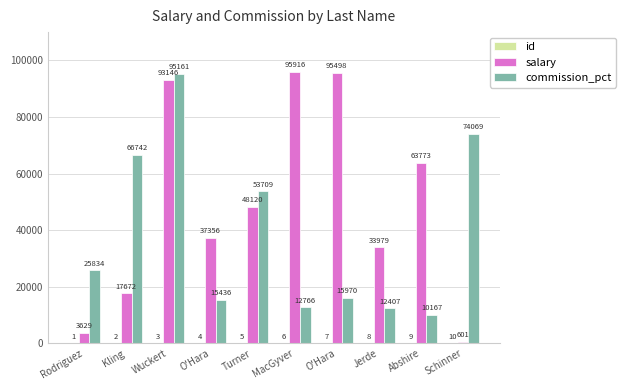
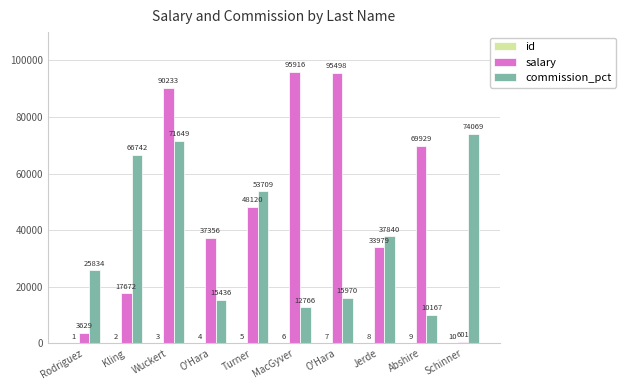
  {
    "id": {
      "Rodriguez": 1,
      "Kling": 2,
      "Wuckert": 3,
      "Turner": 5,
      "MacGyver": 6,
      "Jerde": 8,
      "Abshire": 9,
      "Schinner": 10
    },
    "salary": {
      "Rodriguez": 3629,
      "Kling": 17672,
-     "Wuckert": 93146,
+     "Wuckert": 90233,
      "Turner": 48120,
      "MacGyver": 95916,
      "Jerde": 33979,
-     "Abshire": 63773,
+     "Abshire": 69929,
      "Schinner": 601
    },
    "commission_pct": {
      "Rodriguez": 25834,
      "Kling": 66742,
-     "Wuckert": 95161,
+     "Wuckert": 71649,
      "Turner": 53709,
      "MacGyver": 12766,
-     "Jerde": 12407,
+     "Jerde": 37840,
      "Abshire": 10167,
      "Schinner": 74069
    }
  }
